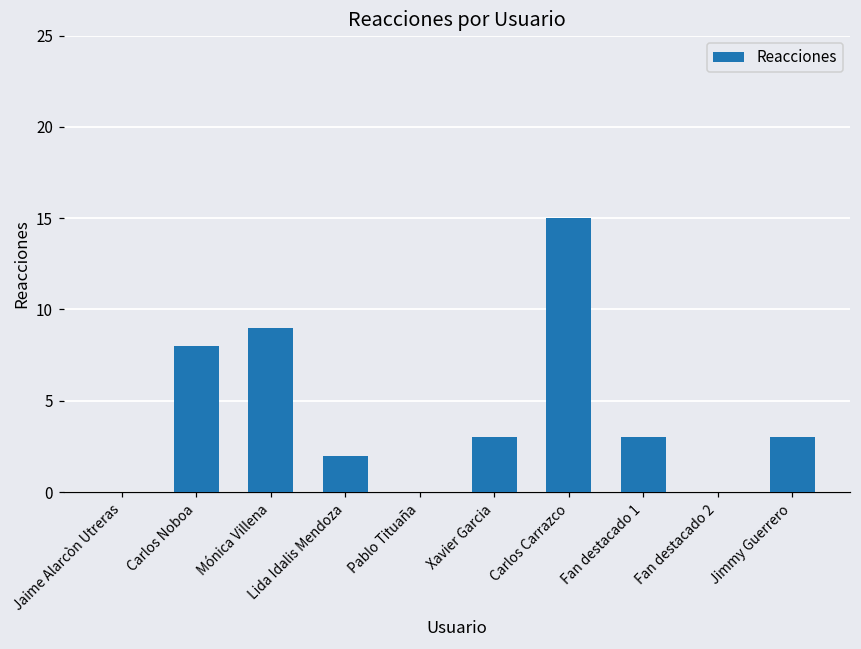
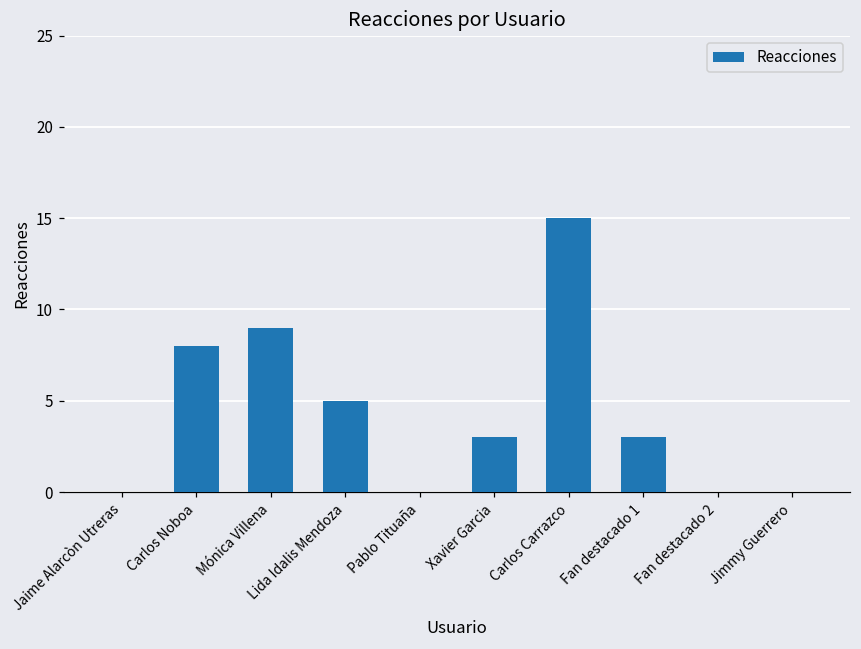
  {
    "Jaime Alarcòn Utreras": 0,
    "Carlos Noboa": 8,
    "Mónica Villena": 9,
-   "Lida Idalis Mendoza": 2,
+   "Lida Idalis Mendoza": 5,
    "Pablo Tituaña": 0,
    "Xavier Garcia": 3,
    "Carlos Carrazco": 15,
    "Fan destacado 1": 3,
    "Fan destacado 2": 0,
-   "Jimmy Guerrero": 3
+   "Jimmy Guerrero": 0
  }
